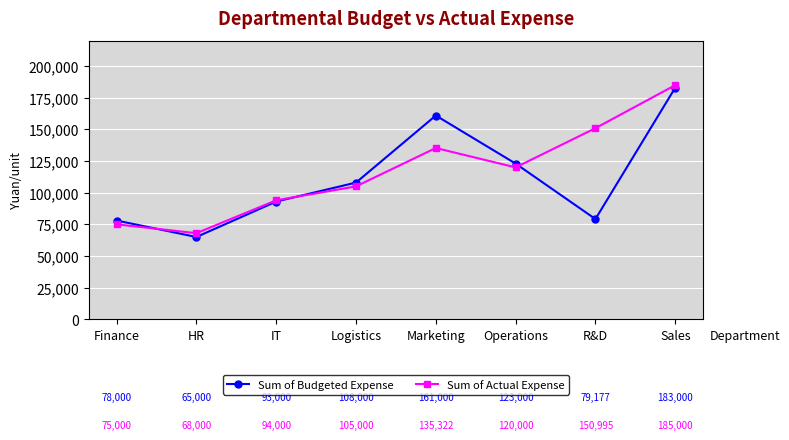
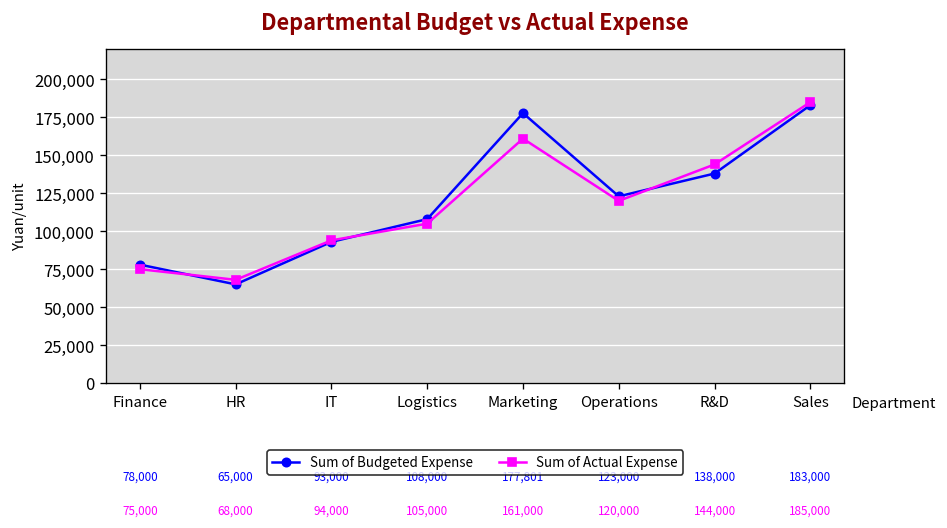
  {
    "Sum of Budgeted Expense": {
-     "Marketing": "161,000",
-     "R&D": "79,177"
+     "Marketing": "178,000",
+     "R&D": "138,000"
    },
    "Sum of Actual Expense": {
-     "Marketing": "135,322",
-     "R&D": "150,995"
+     "Marketing": "161,000",
+     "R&D": "144,000"
    }
  }
